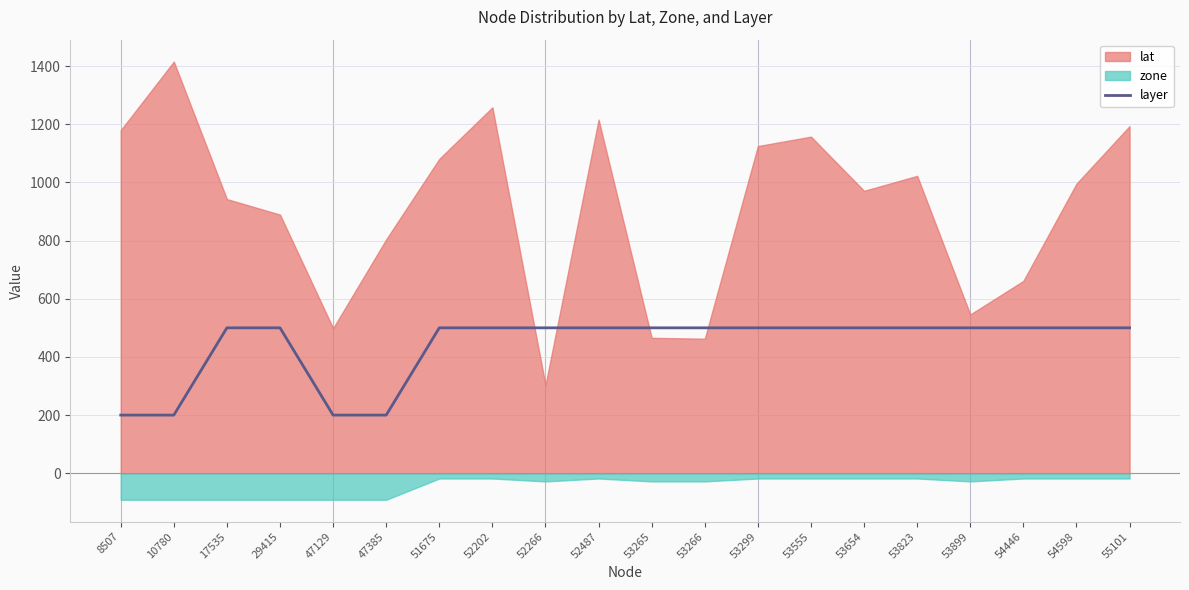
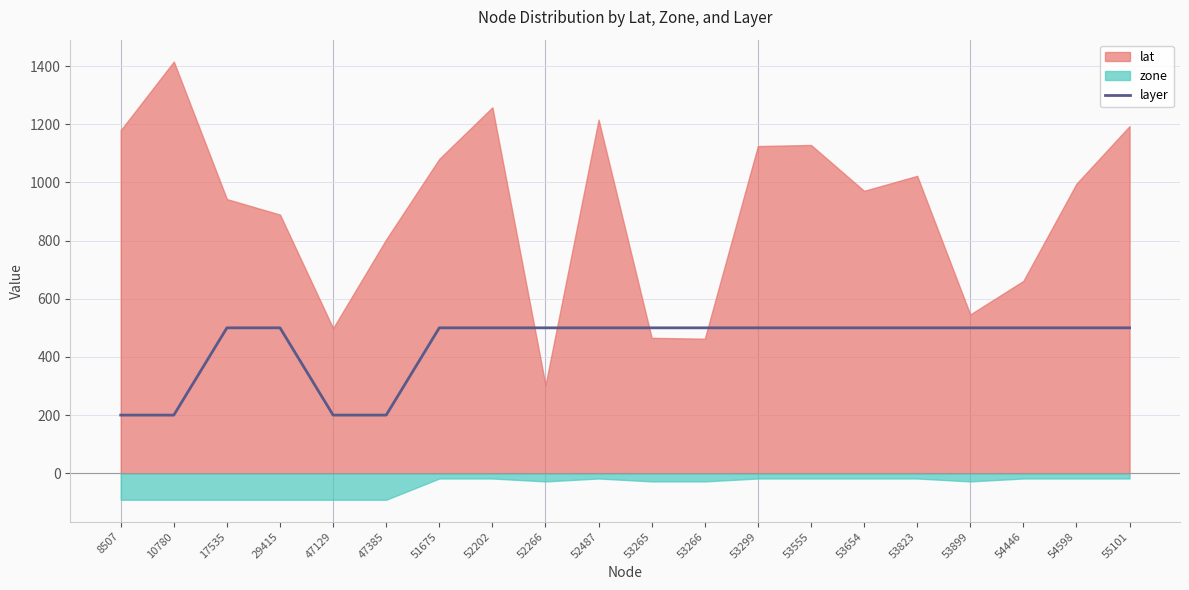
  {
    "layer": {
      "8507": 200,
      "10780": 200,
      "17535": 500,
      "29415": 500,
      "47129": 200,
      "47385": 200,
      "51675": 500,
      "52202": 500,
      "52266": 500,
      "52487": 500,
      "53265": 500,
      "53266": 500,
      "53299": 500,
      "53555": 500,
      "53654": 500,
      "53823": 500,
      "53899": 500,
      "54446": 500,
      "54598": 500,
      "55101": 500
    },
    "lat": {
      "8507": 1180,
      "10780": 1420,
      "17535": 940,
      "29415": 890,
      "47129": 500,
      "47385": 800,
      "51675": 1080,
      "52202": 1260,
      "52266": 300,
      "52487": 1220,
      "53265": 470,
      "53266": 460,
      "53299": 1120,
-     "53555": 1160,
+     "53555": 1130,
      "53654": 970,
      "53823": 1020,
      "53899": 550,
      "54446": 660,
      "54598": 1000,
      "55101": 1190
    }
  }
